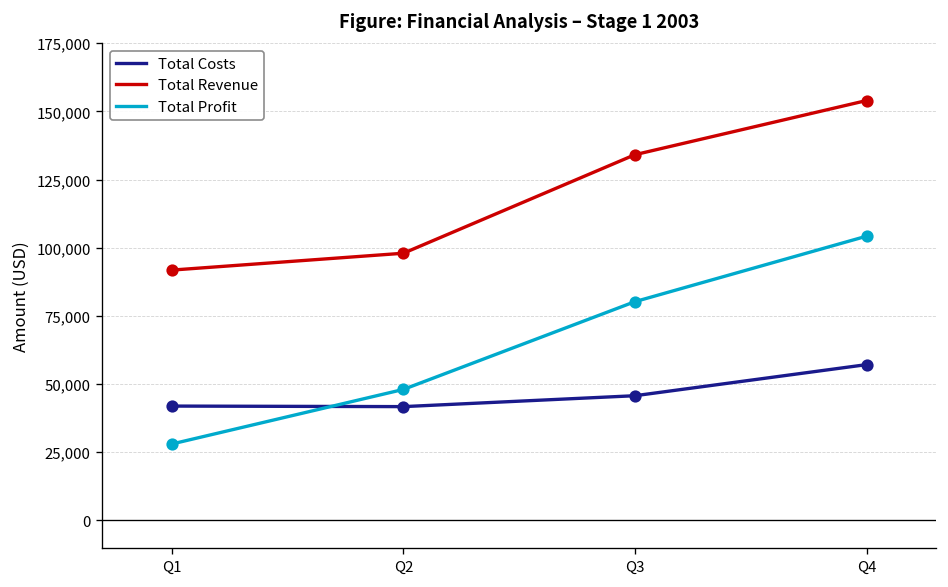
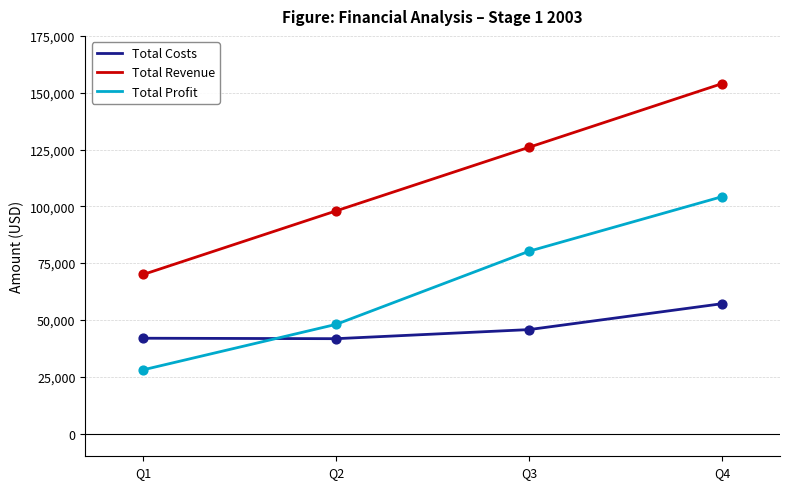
  {
    "Total Costs": {
      "Q1": "42,000",
      "Q2": "42,000",
      "Q3": "46,000",
      "Q4": "57,000"
    },
    "Total Revenue": {
-     "Q1": "92,000",
+     "Q1": "70,000",
      "Q2": "98,000",
-     "Q3": "134,000",
+     "Q3": "126,000",
      "Q4": "154,000"
    },
    "Total Profit": {
      "Q1": "28,000",
      "Q2": "48,000",
      "Q3": "80,000",
      "Q4": "104,000"
    }
  }
